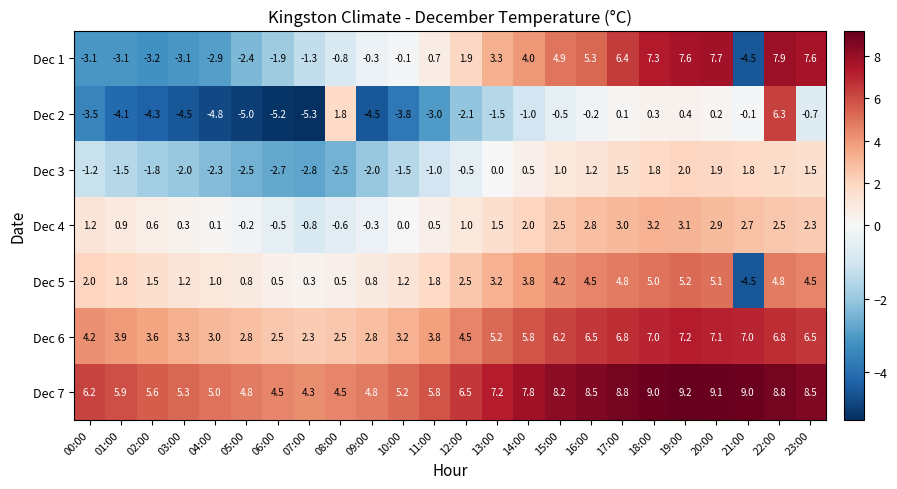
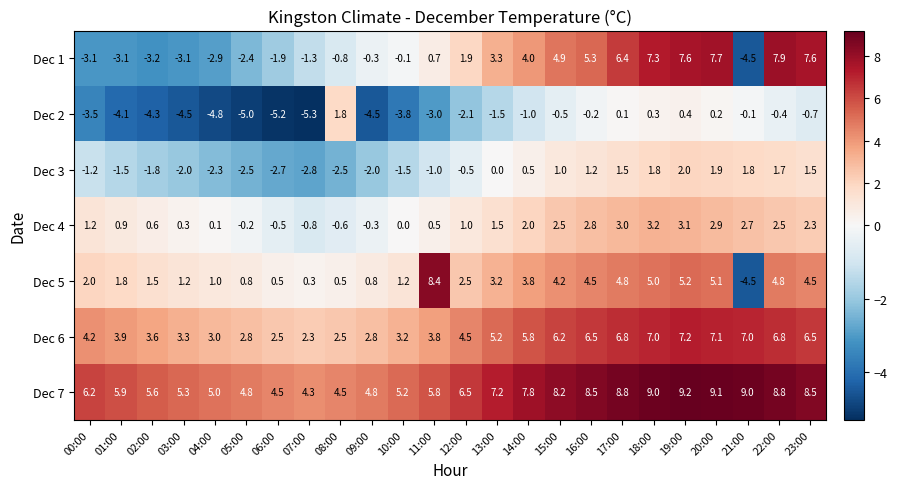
  {
    "Dec 1": {
      "00:00": -3.1,
      "01:00": -3.1,
      "02:00": -3.2,
      "03:00": -3.1,
      "04:00": -2.9,
      "05:00": -2.4,
      "06:00": -1.9,
      "07:00": -1.3,
      "08:00": -0.8,
      "09:00": -0.3,
      "10:00": -0.1,
      "11:00": 0.7,
      "12:00": 1.9,
      "13:00": 3.3,
      "14:00": 4.0,
      "15:00": 4.9,
      "16:00": 5.3,
      "17:00": 6.4,
      "18:00": 7.3,
      "19:00": 7.6,
      "20:00": 7.7,
      "21:00": -4.5,
      "22:00": 7.9,
      "23:00": 7.6
    },
    "Dec 2": {
      "00:00": -3.5,
      "01:00": -4.1,
      "02:00": -4.3,
      "03:00": -4.5,
      "04:00": -4.8,
      "05:00": -5.0,
      "06:00": -5.2,
      "07:00": -5.3,
      "08:00": 1.8,
      "09:00": -4.5,
      "10:00": -3.8,
      "11:00": -3.0,
      "12:00": -2.1,
      "13:00": -1.5,
      "14:00": -1.0,
      "15:00": -0.5,
      "16:00": -0.2,
      "17:00": 0.1,
      "18:00": 0.3,
      "19:00": 0.4,
      "20:00": 0.2,
      "21:00": -0.1,
-     "22:00": 6.3,
+     "22:00": -0.4,
      "23:00": -0.7
    },
    "Dec 3": {
      "00:00": -1.2,
      "01:00": -1.5,
      "02:00": -1.8,
      "03:00": -2.0,
      "04:00": -2.3,
      "05:00": -2.5,
      "06:00": -2.7,
      "07:00": -2.8,
      "08:00": -2.5,
      "09:00": -2.0,
      "10:00": -1.5,
      "11:00": -1.0,
      "12:00": -0.5,
      "13:00": 0.0,
      "14:00": 0.5,
      "15:00": 1.0,
      "16:00": 1.2,
      "17:00": 1.5,
      "18:00": 1.8,
      "19:00": 2.0,
      "20:00": 1.9,
      "21:00": 1.8,
      "22:00": 1.7,
      "23:00": 1.5
    },
    "Dec 4": {
      "00:00": 1.2,
      "01:00": 0.9,
      "02:00": 0.6,
      "03:00": 0.3,
      "04:00": 0.1,
      "05:00": -0.2,
      "06:00": -0.5,
      "07:00": -0.8,
      "08:00": -0.6,
      "09:00": -0.3,
      "10:00": 0.0,
      "11:00": 0.5,
      "12:00": 1.0,
      "13:00": 1.5,
      "14:00": 2.0,
      "15:00": 2.5,
      "16:00": 2.8,
      "17:00": 3.0,
      "18:00": 3.2,
      "19:00": 3.1,
      "20:00": 2.9,
      "21:00": 2.7,
      "22:00": 2.5,
      "23:00": 2.3
    },
    "Dec 5": {
      "00:00": 2.0,
      "01:00": 1.8,
      "02:00": 1.5,
      "03:00": 1.2,
      "04:00": 1.0,
      "05:00": 0.8,
      "06:00": 0.5,
      "07:00": 0.3,
      "08:00": 0.5,
      "09:00": 0.8,
      "10:00": 1.2,
-     "11:00": 1.8,
+     "11:00": 8.4,
      "12:00": 2.5,
      "13:00": 3.2,
      "14:00": 3.8,
      "15:00": 4.2,
      "16:00": 4.5,
      "17:00": 4.8,
      "18:00": 5.0,
      "19:00": 5.2,
      "20:00": 5.1,
      "21:00": -4.5,
      "22:00": 4.8,
      "23:00": 4.5
    },
    "Dec 6": {
      "00:00": 4.2,
      "01:00": 3.9,
      "02:00": 3.6,
      "03:00": 3.3,
      "04:00": 3.0,
      "05:00": 2.8,
      "06:00": 2.5,
      "07:00": 2.3,
      "08:00": 2.5,
      "09:00": 2.8,
      "10:00": 3.2,
      "11:00": 3.8,
      "12:00": 4.5,
      "13:00": 5.2,
      "14:00": 5.8,
      "15:00": 6.2,
      "16:00": 6.5,
      "17:00": 6.8,
      "18:00": 7.0,
      "19:00": 7.2,
      "20:00": 7.1,
      "21:00": 7.0,
      "22:00": 6.8,
      "23:00": 6.5
    },
    "Dec 7": {
      "00:00": 6.2,
      "01:00": 5.9,
      "02:00": 5.6,
      "03:00": 5.3,
      "04:00": 5.0,
      "05:00": 4.8,
      "06:00": 4.5,
      "07:00": 4.3,
      "08:00": 4.5,
      "09:00": 4.8,
      "10:00": 5.2,
      "11:00": 5.8,
      "12:00": 6.5,
      "13:00": 7.2,
      "14:00": 7.8,
      "15:00": 8.2,
      "16:00": 8.5,
      "17:00": 8.8,
      "18:00": 9.0,
      "19:00": 9.2,
      "20:00": 9.1,
      "21:00": 9.0,
      "22:00": 8.8,
      "23:00": 8.5
    }
  }
